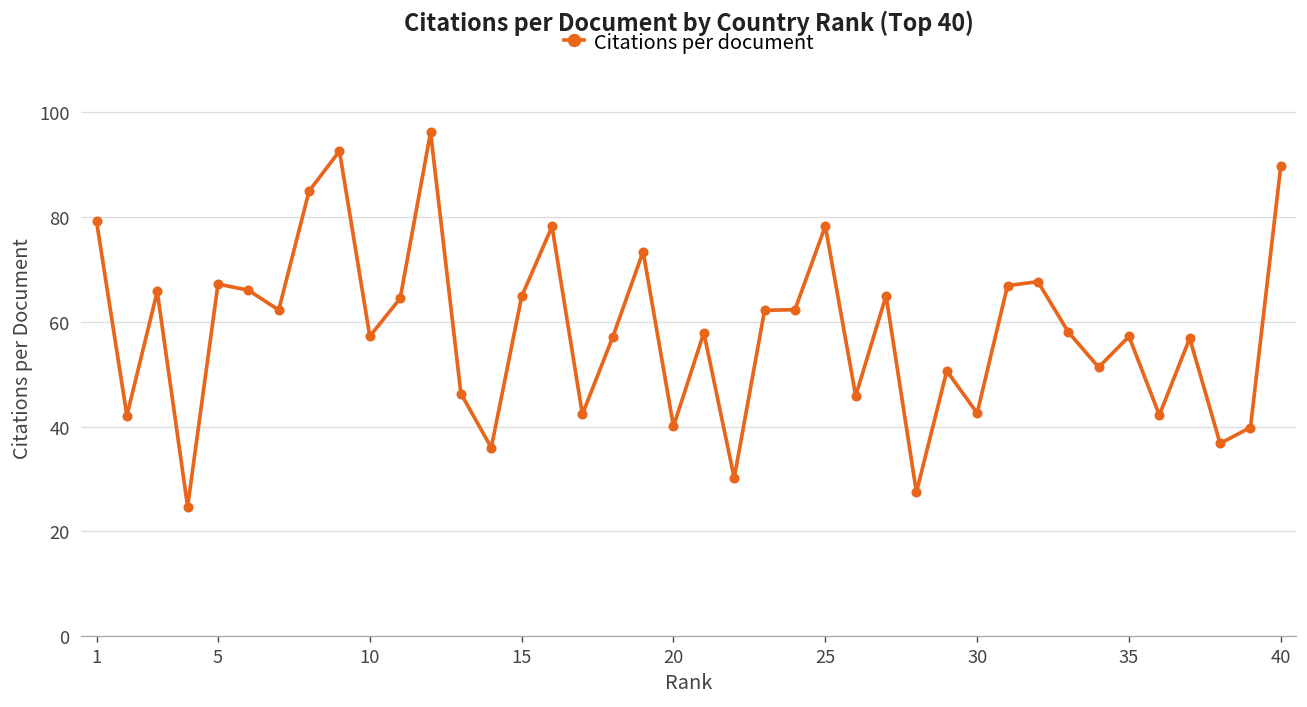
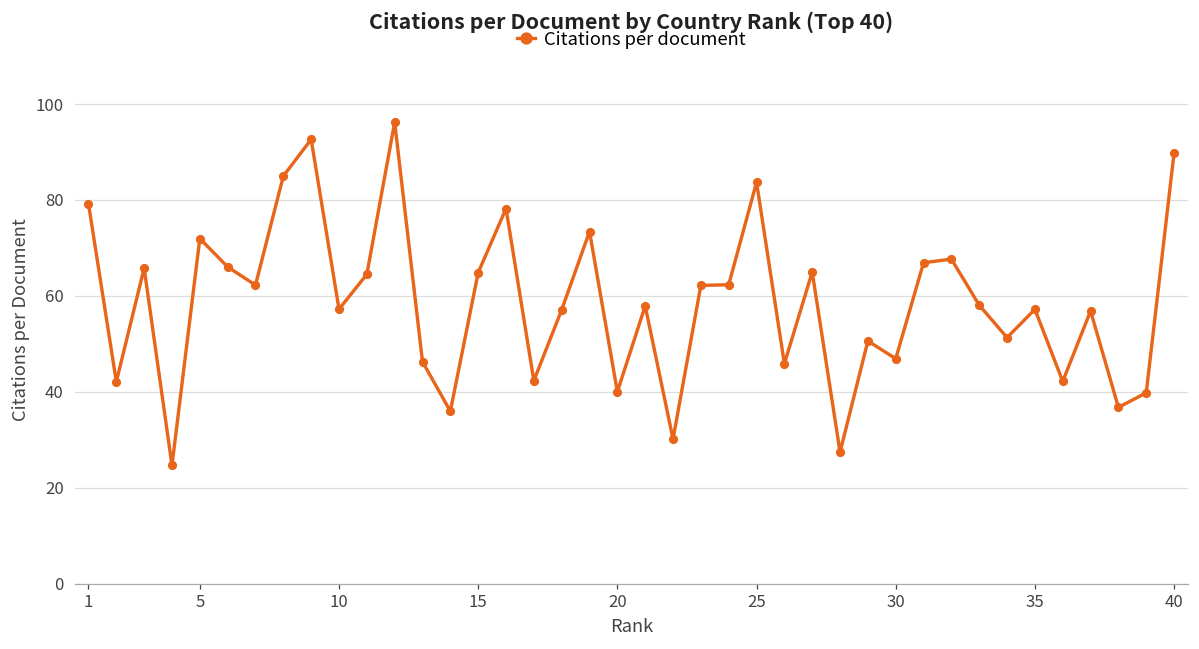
  {
    "1": 79,
-   "5": 67,
+   "5": 72,
    "10": 57,
    "15": 65,
    "20": 40,
-   "25": 78,
-   "30": 43,
+   "25": 84,
+   "30": 47,
    "35": 57,
    "40": 90
  }
